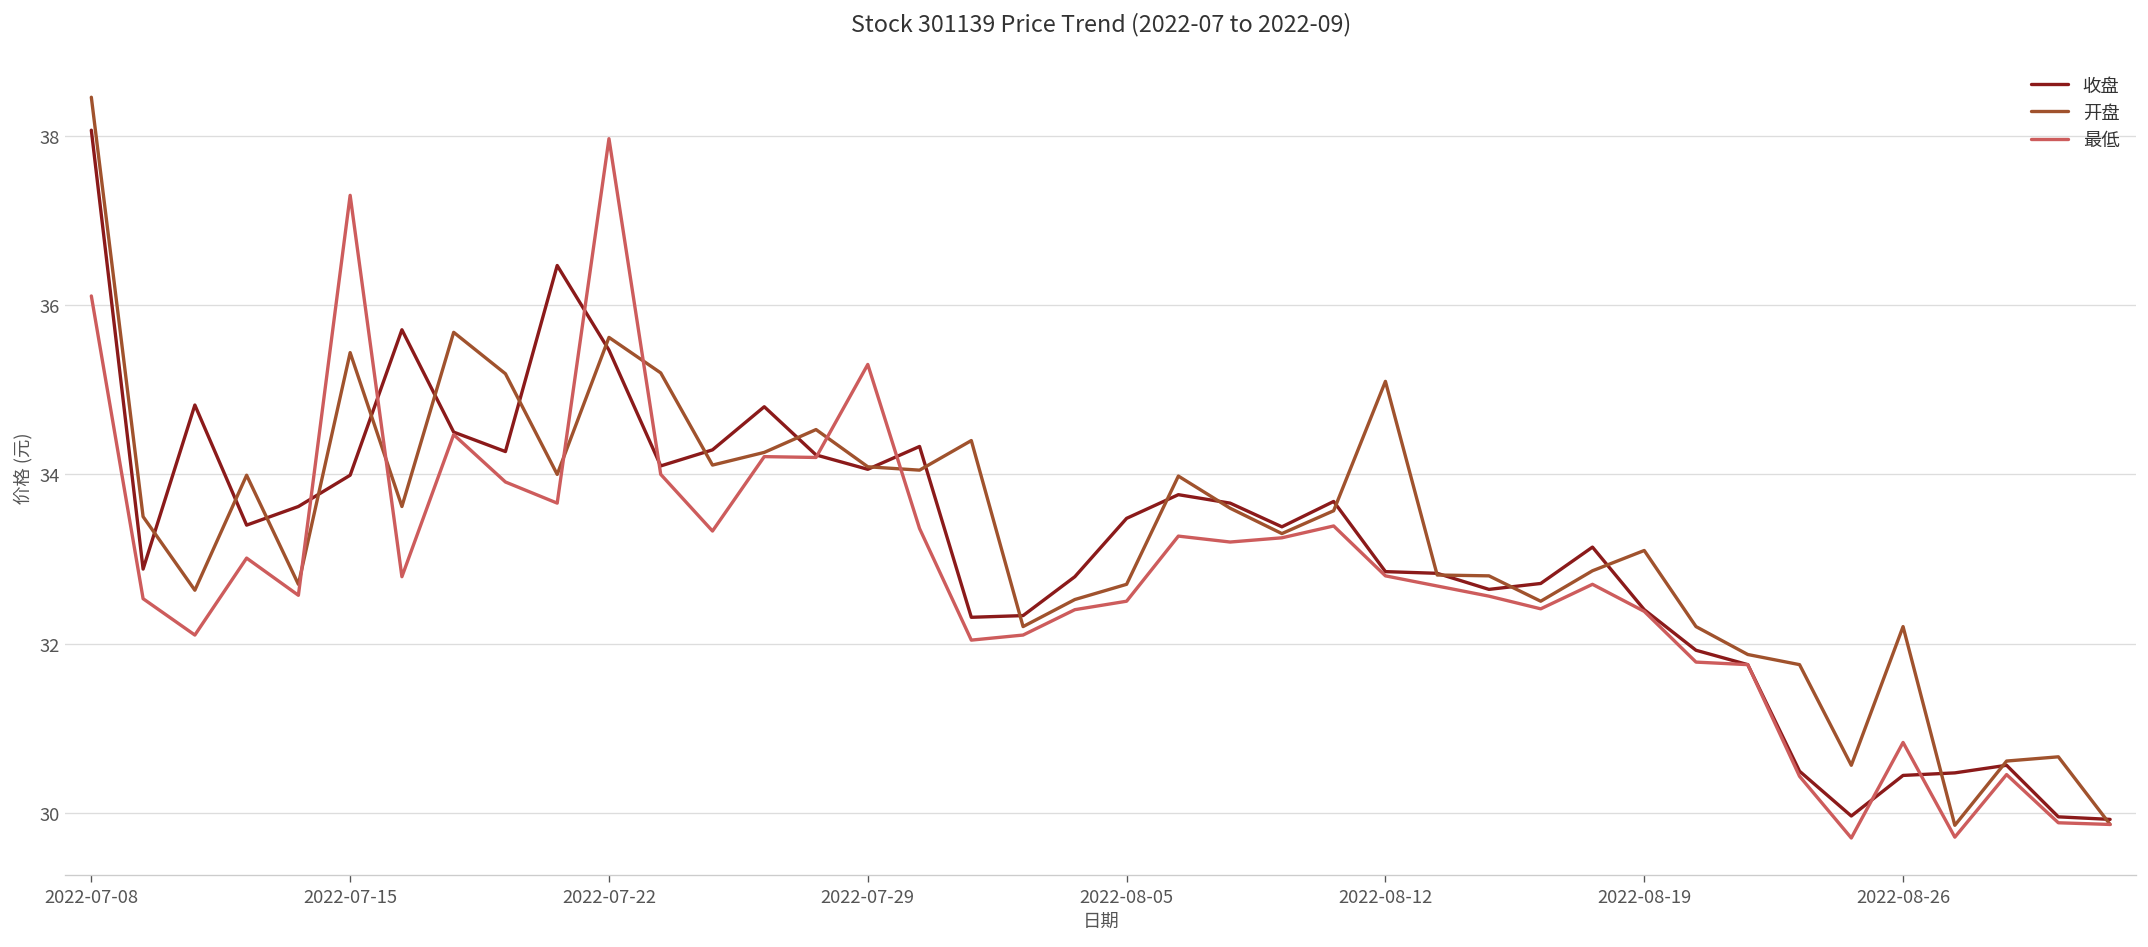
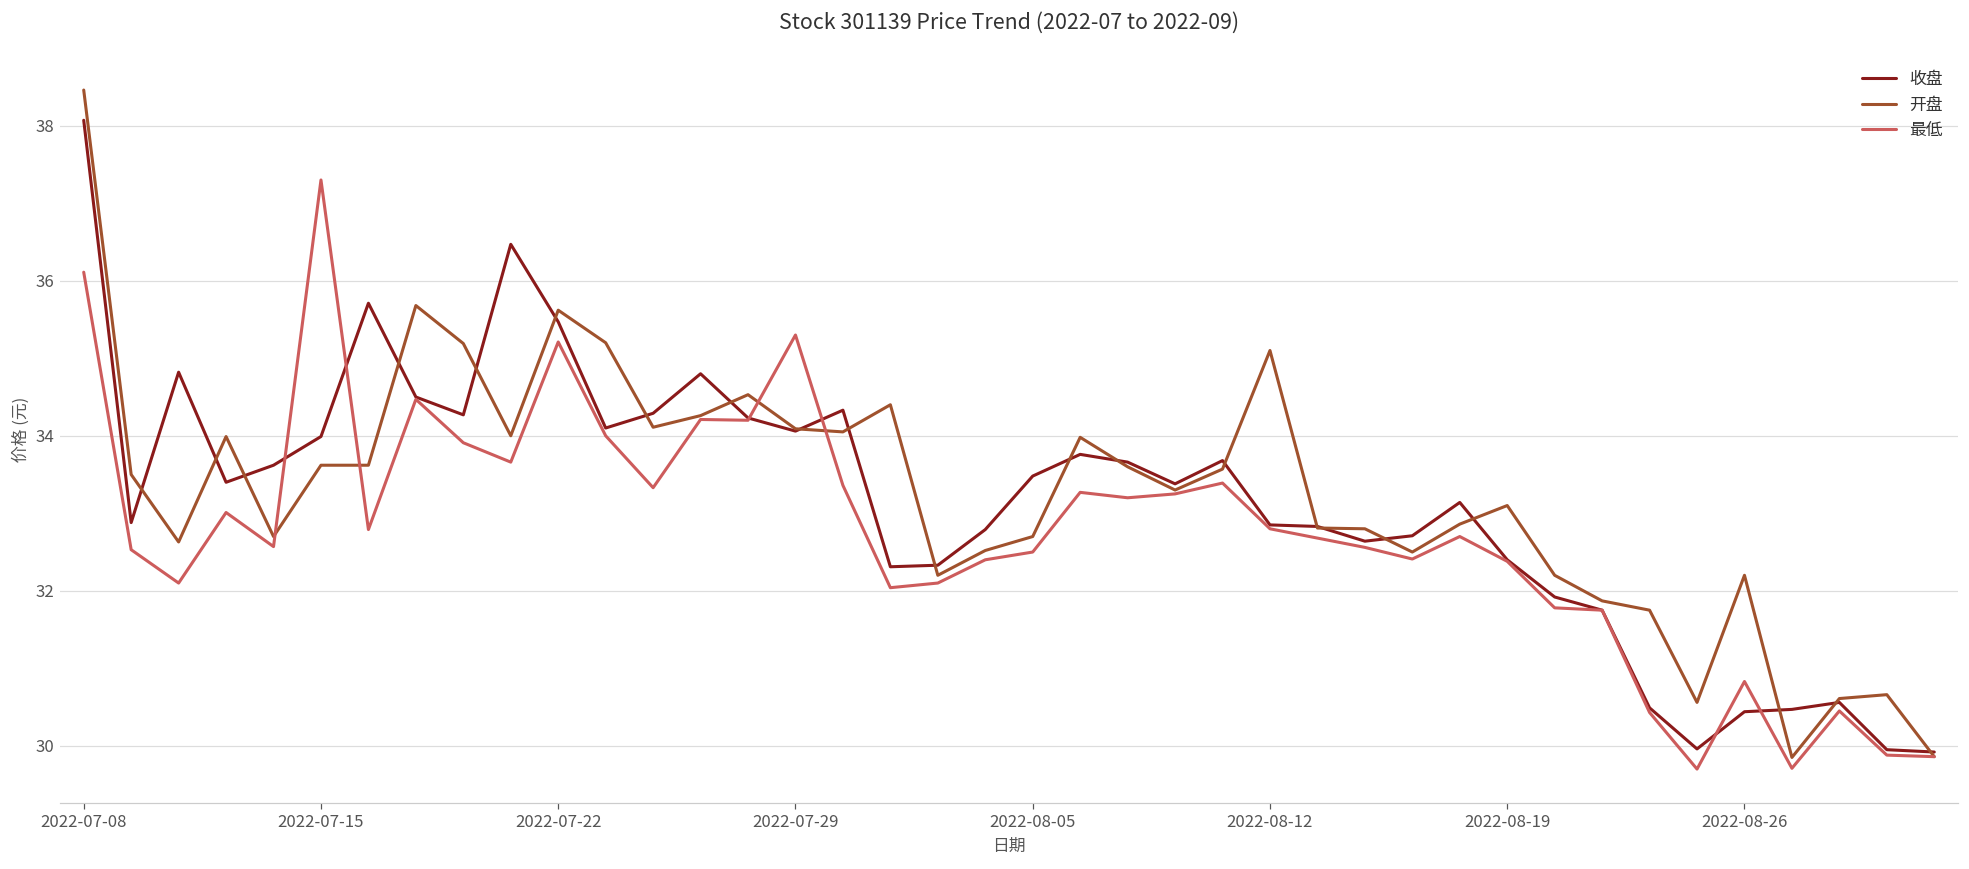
  {
    "收盘": {
      "2022-07-08": 38.1,
      "2022-07-15": 34.0,
      "2022-07-22": 35.5,
      "2022-08-05": 33.5,
      "2022-08-12": 32.9,
      "2022-08-26": 30.4
    },
    "开盘": {
      "2022-07-08": 38.5,
-     "2022-07-15": 35.4,
+     "2022-07-15": 33.6,
      "2022-07-22": 35.6,
      "2022-08-05": 32.7,
      "2022-08-12": 35.1,
      "2022-08-19": 33.1,
      "2022-08-26": 32.2
    },
    "最低": {
      "2022-07-08": 36.1,
      "2022-07-15": 37.3,
-     "2022-07-22": 38.0,
+     "2022-07-22": 35.2,
      "2022-07-29": 35.3,
      "2022-08-05": 32.5,
      "2022-08-12": 32.8,
      "2022-08-26": 30.8
    }
  }
